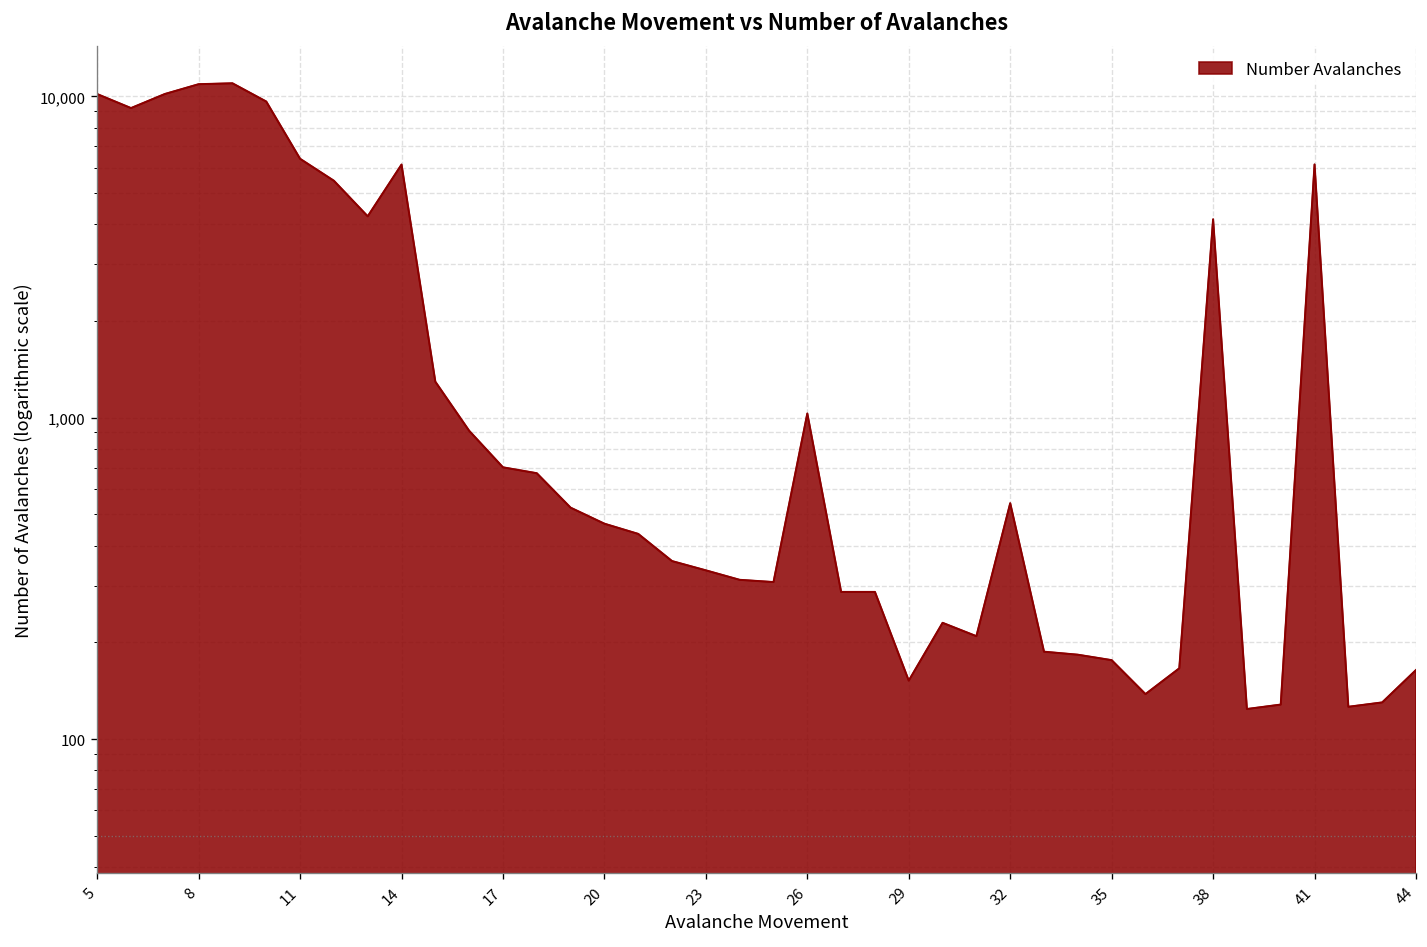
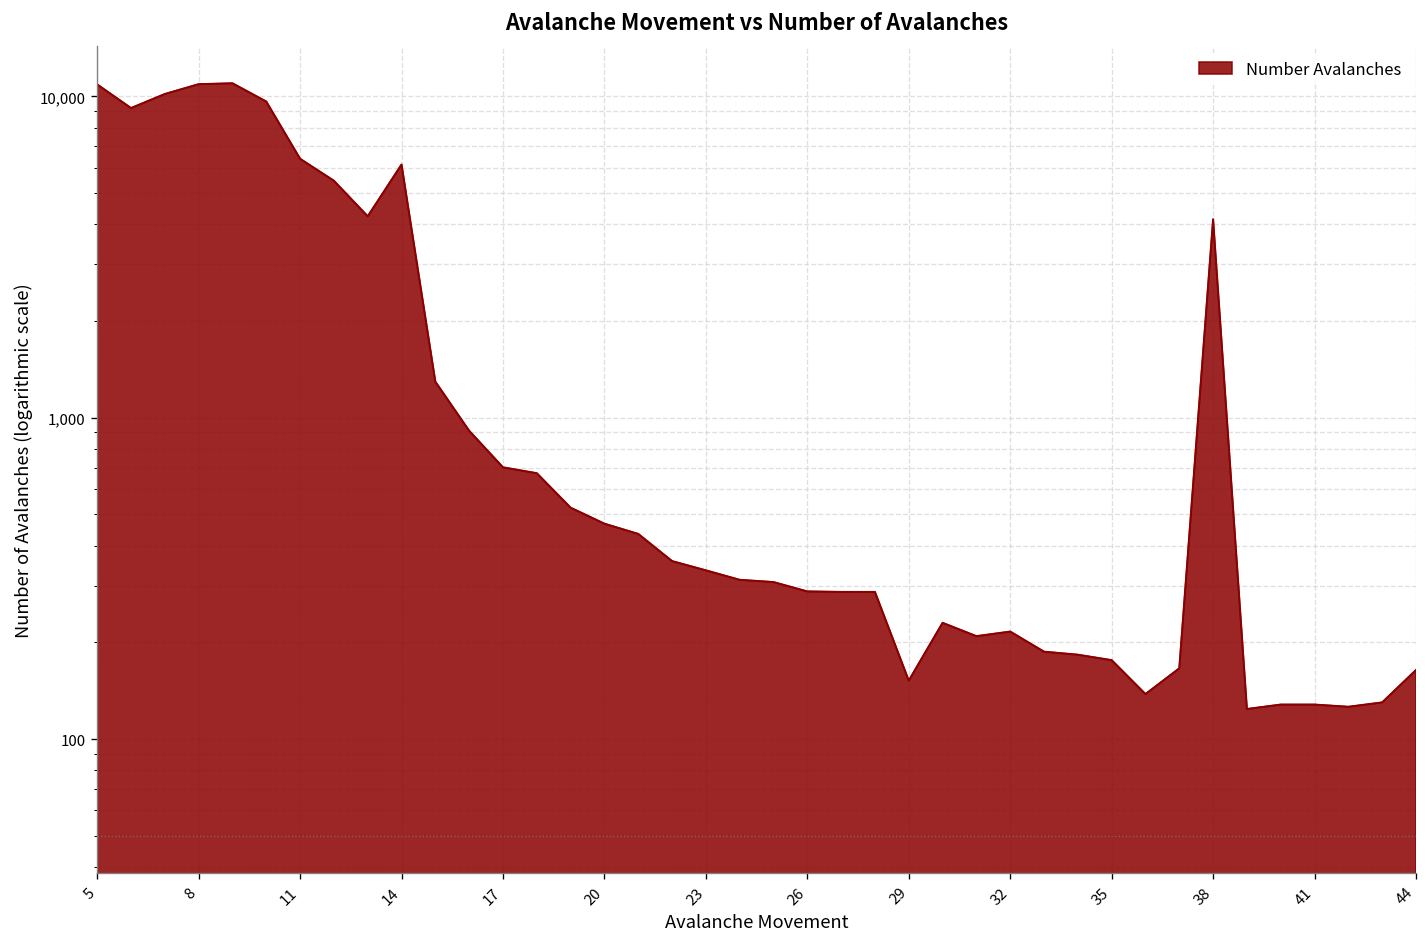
  {
-   "5": "10,200",
+   "5": "10,900",
    "8": "10,900",
    "11": "6,400",
    "14": "6,100",
    "17": "700",
    "20": "470",
    "23": "340",
-   "26": "1,030",
+   "26": "290",
    "29": "150",
-   "32": "540",
+   "32": "220",
    "35": "180",
    "38": "4,100",
-   "41": "6,100",
+   "41": "130",
    "44": "160"
  }
